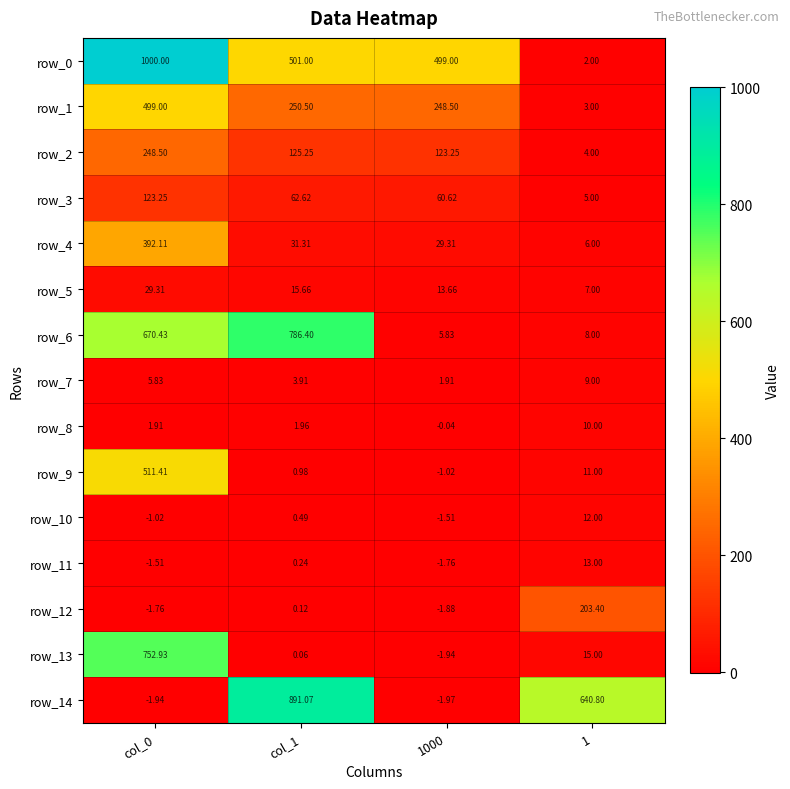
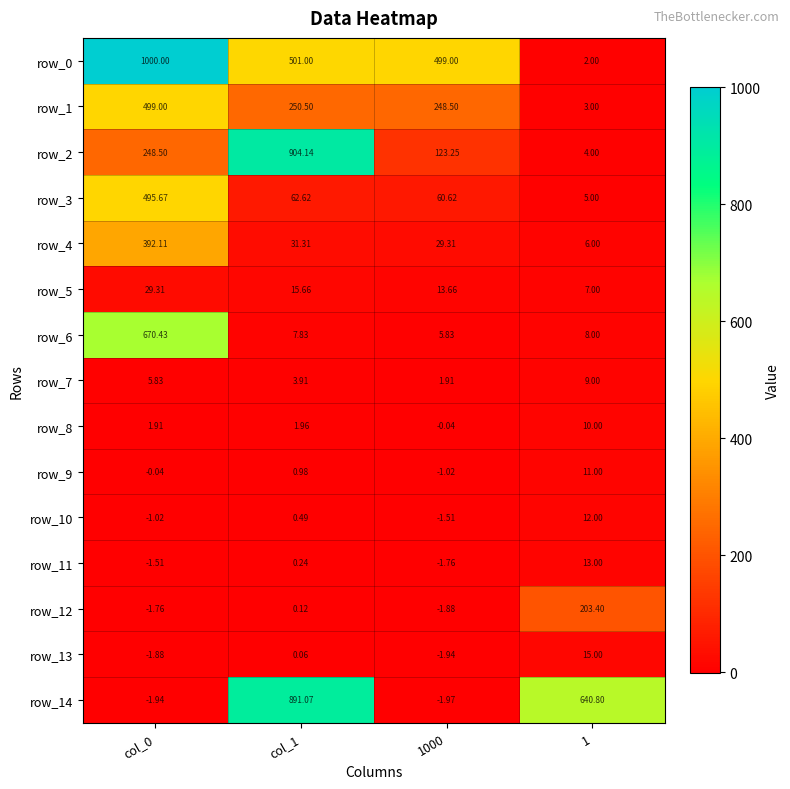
  {
    "row_0": {
      "col_0": 1000.00,
      "col_1": 501.00,
      "1000": 499.00,
      "1": 2.00
    },
    "row_1": {
      "col_0": 499.00,
      "col_1": 250.50,
      "1000": 248.50,
      "1": 3.00
    },
    "row_2": {
      "col_0": 248.50,
-     "col_1": 125.25,
+     "col_1": 904.14,
      "1000": 123.25,
      "1": 4.00
    },
    "row_3": {
-     "col_0": 123.25,
+     "col_0": 495.67,
      "col_1": 62.62,
      "1000": 60.62,
      "1": 5.00
    },
    "row_4": {
      "col_0": 392.11,
      "col_1": 31.31,
      "1000": 29.31,
      "1": 6.00
    },
    "row_5": {
      "col_0": 29.31,
      "col_1": 15.66,
      "1000": 13.66,
      "1": 7.00
    },
    "row_6": {
      "col_0": 670.43,
-     "col_1": 786.40,
+     "col_1": 7.83,
      "1000": 5.83,
      "1": 8.00
    },
    "row_7": {
      "col_0": 5.83,
      "col_1": 3.91,
      "1000": 1.91,
      "1": 9.00
    },
    "row_8": {
      "col_0": 1.91,
      "col_1": 1.96,
      "1000": -0.04,
      "1": 10.00
    },
    "row_9": {
-     "col_0": 511.41,
+     "col_0": -0.04,
      "col_1": 0.98,
      "1000": -1.02,
      "1": 11.00
    },
    "row_10": {
      "col_0": -1.02,
      "col_1": 0.49,
      "1000": -1.51,
      "1": 12.00
    },
    "row_11": {
      "col_0": -1.51,
      "col_1": 0.24,
      "1000": -1.76,
      "1": 13.00
    },
    "row_12": {
      "col_0": -1.76,
      "col_1": 0.12,
      "1000": -1.88,
      "1": 203.40
    },
    "row_13": {
-     "col_0": 752.93,
+     "col_0": -1.88,
      "col_1": 0.06,
      "1000": -1.94,
      "1": 15.00
    },
    "row_14": {
      "col_0": -1.94,
      "col_1": 891.07,
      "1000": -1.97,
      "1": 640.80
    }
  }
